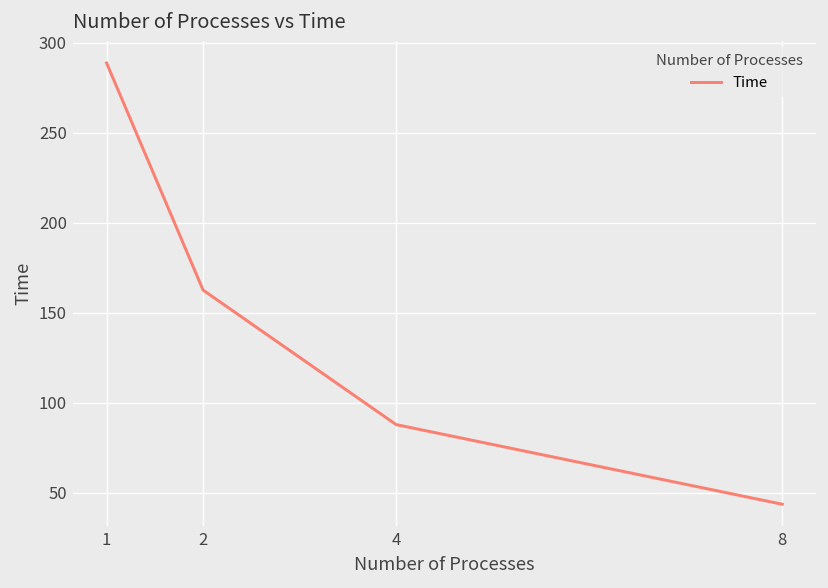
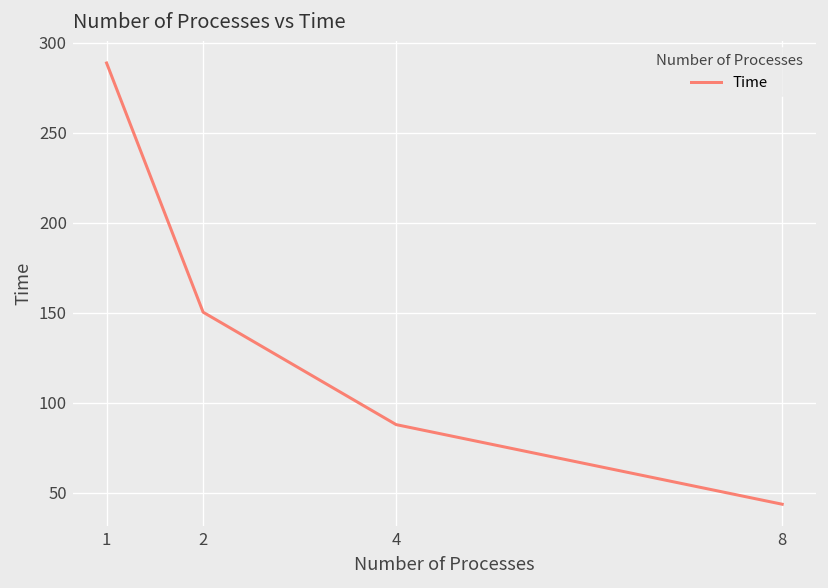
  {
    "1": 289,
-   "2": 163,
+   "2": 150,
    "4": 88,
    "8": 44
  }
